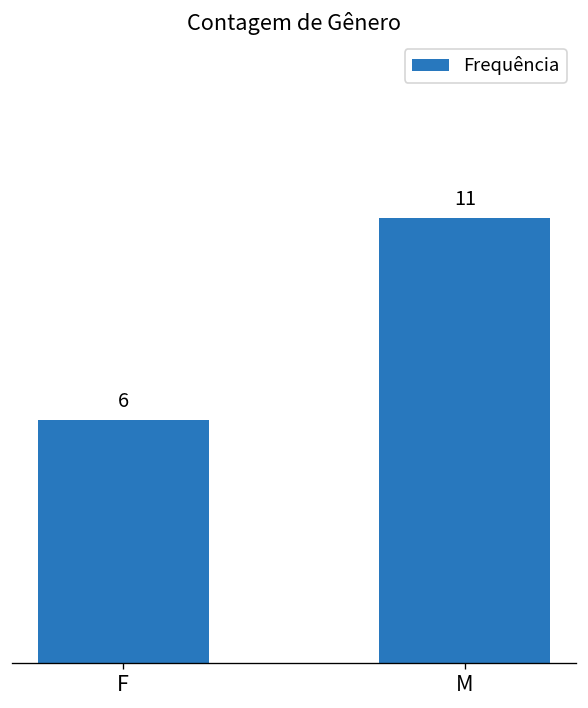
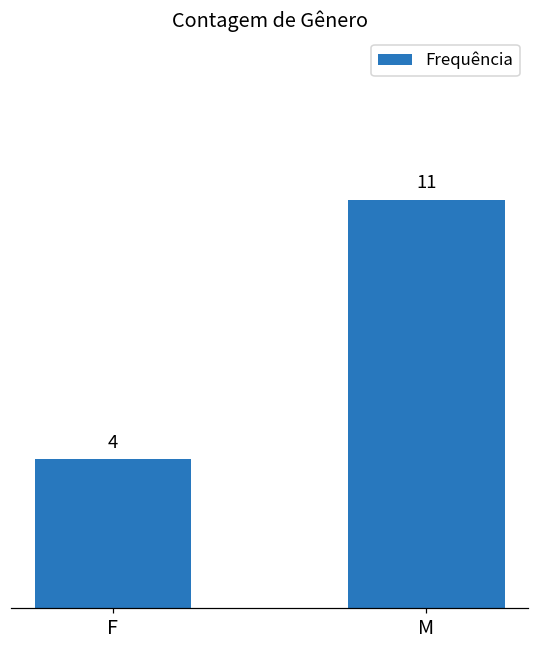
  {
-   "F": 6,
+   "F": 4,
    "M": 11
  }
